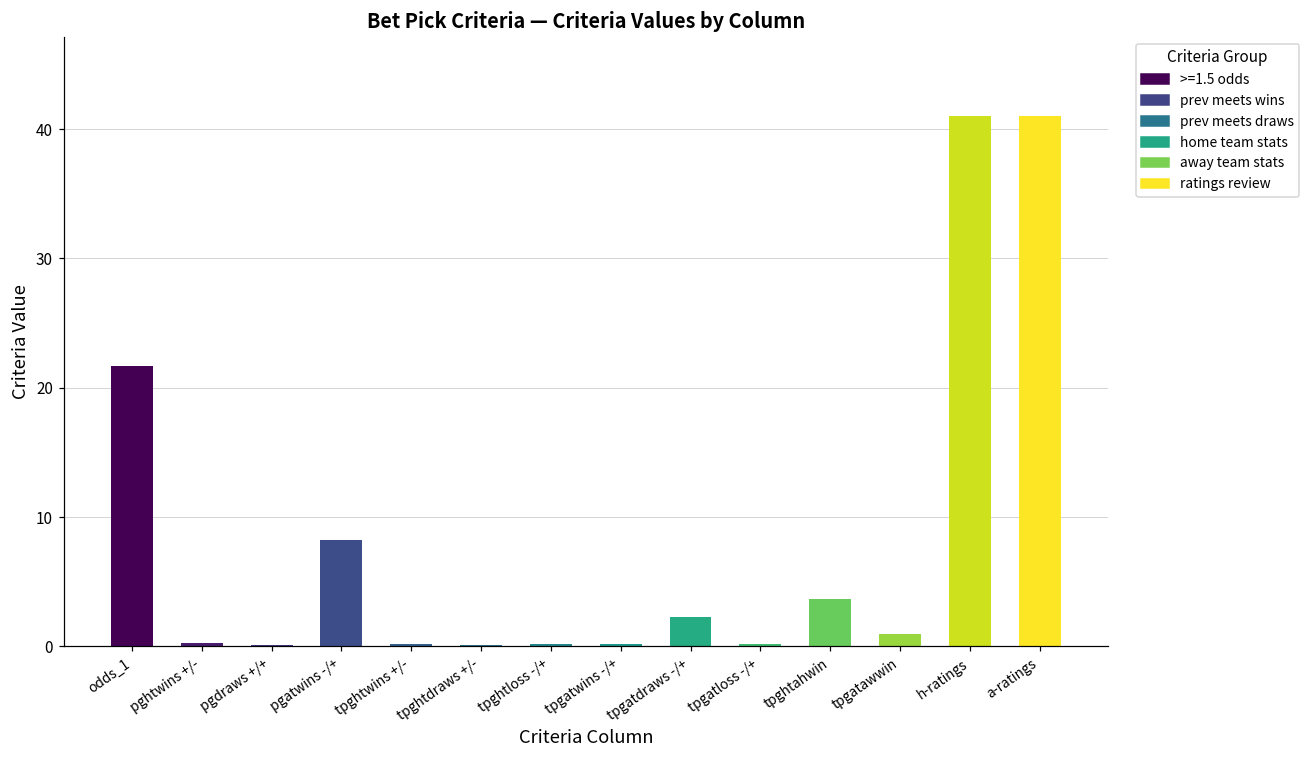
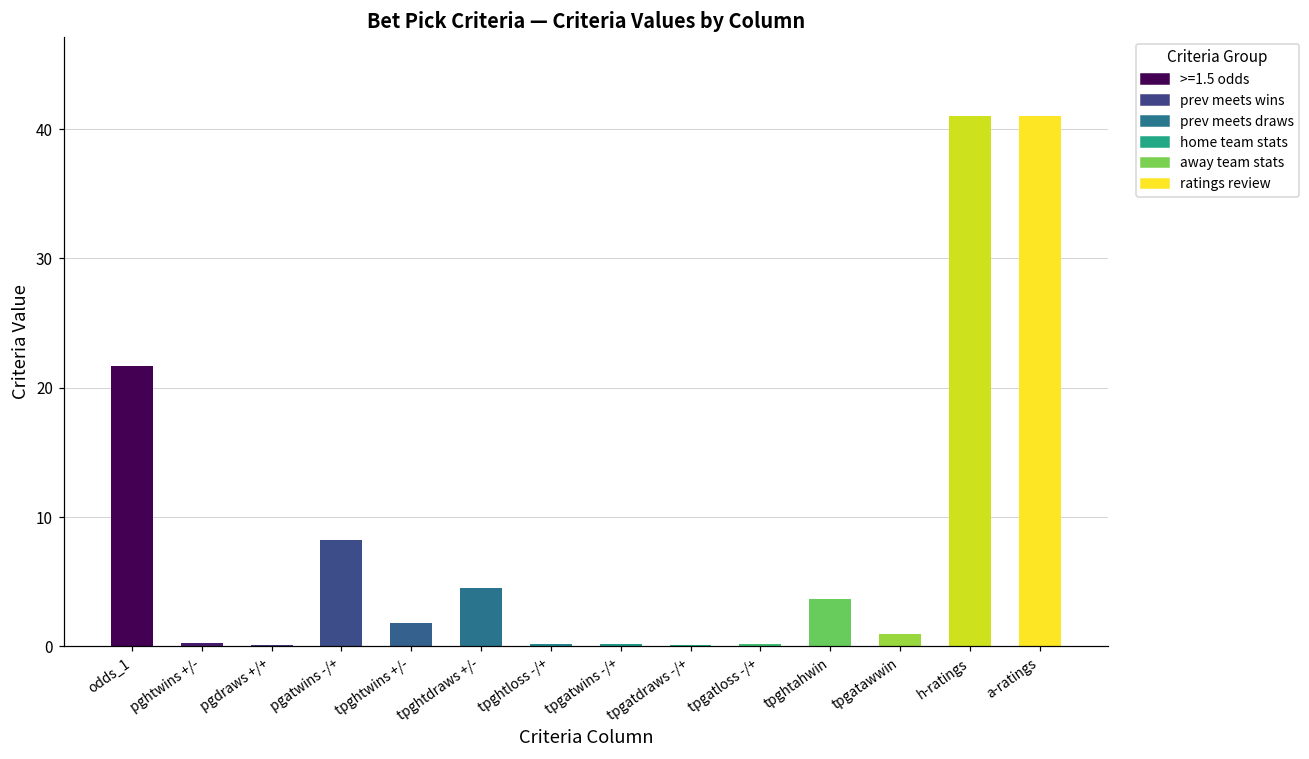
  {
    "odds_1": 21.7,
    "pghtwins +/-": 0.3,
    "pgatwins -/+": 8.2,
-   "tpghtwins +/-": 0.2,
-   "tpghtdraws +/-": 0.1,
-   "tpgatdraws -/+": 2.3,
+   "tpghtwins +/-": 1.8,
+   "tpghtdraws +/-": 4.5,
+   "tpgatdraws -/+": 0.1,
    "tpghtahwin": 3.7,
    "tpgatawwin": 1.0,
    "h-ratings": 41.0,
    "a-ratings": 41.0
  }
